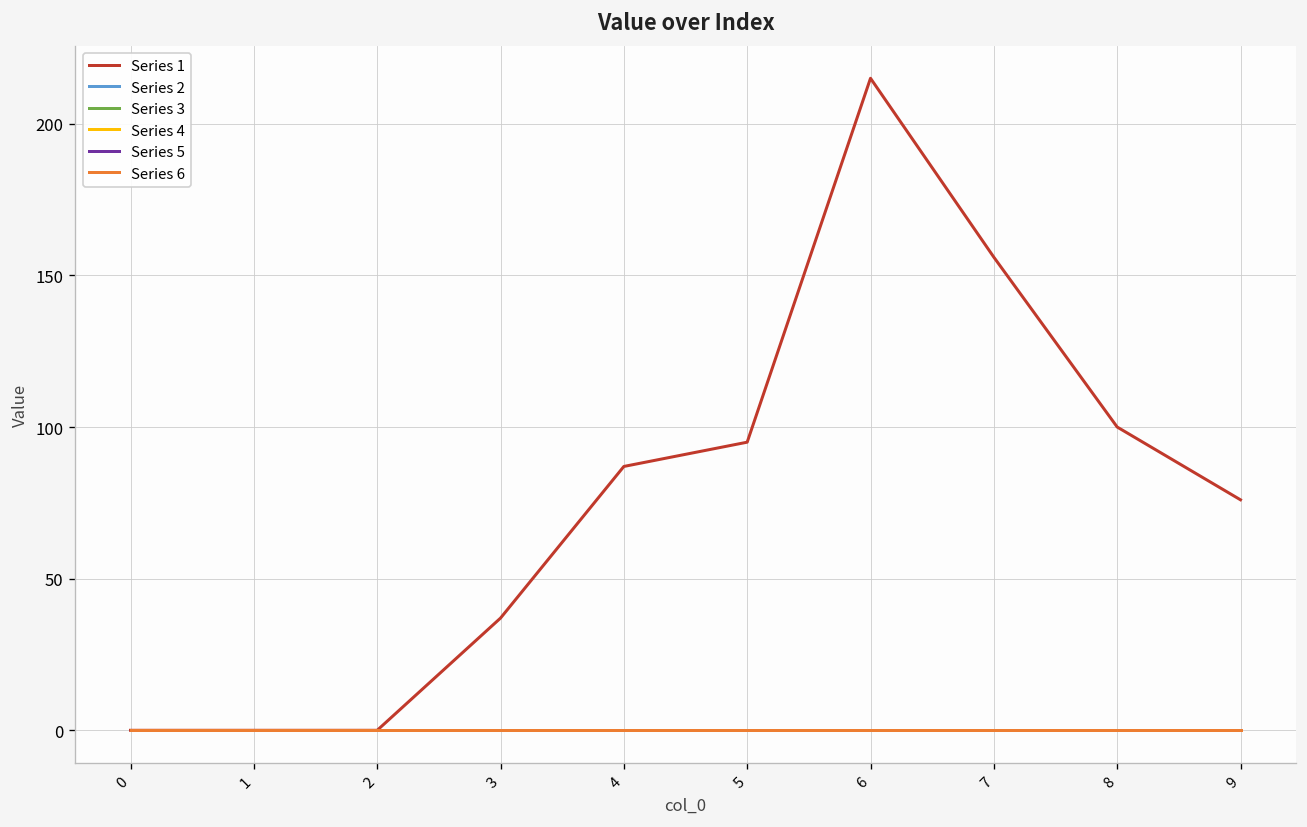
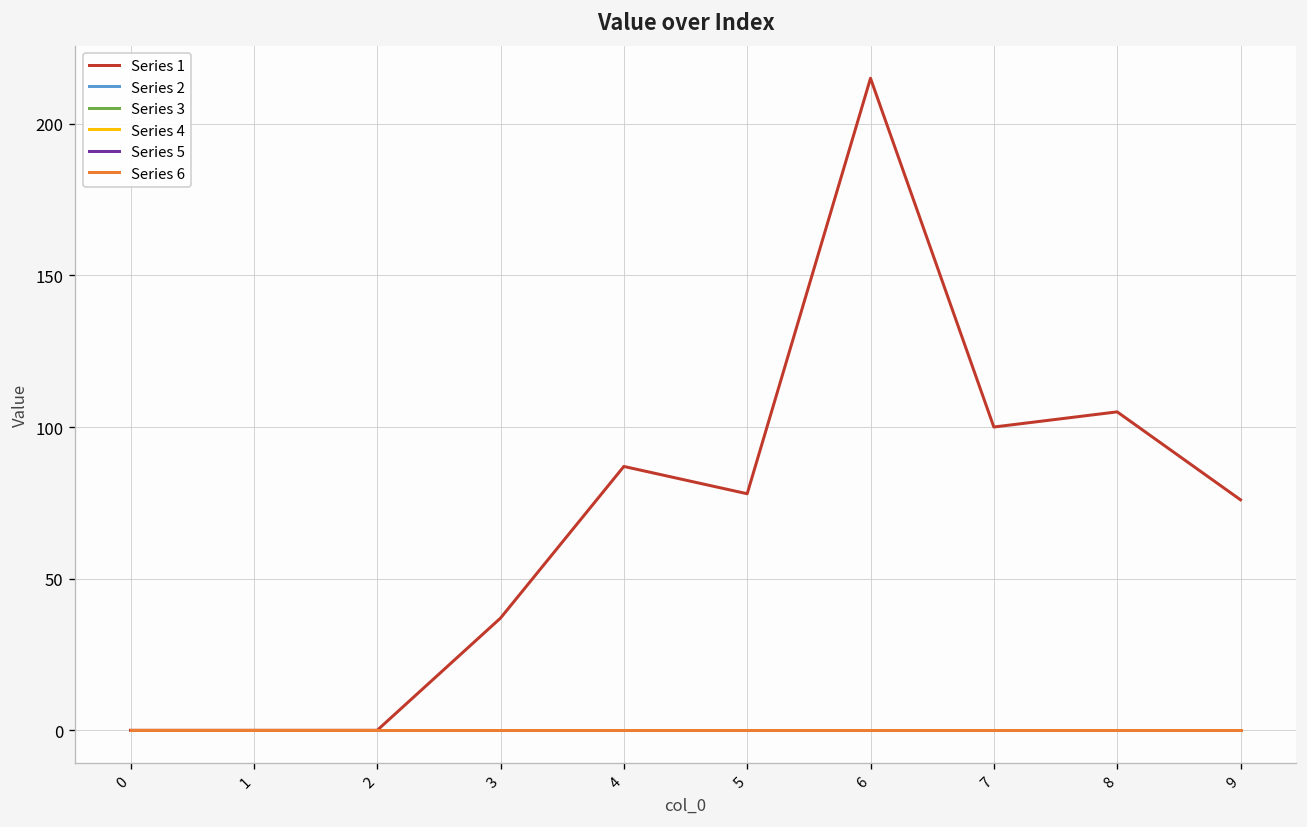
  {
    "Series 1": {
      "3": 37,
      "4": 87,
-     "5": 95,
+     "5": 78,
      "6": 215,
-     "7": 156,
-     "8": 100,
+     "7": 100,
+     "8": 105,
      "9": 76
    },
    "Series 6": {
      "3": 0,
      "4": 0,
      "5": 0,
      "6": 0,
      "7": 0,
      "8": 0,
      "9": 0
    }
  }
